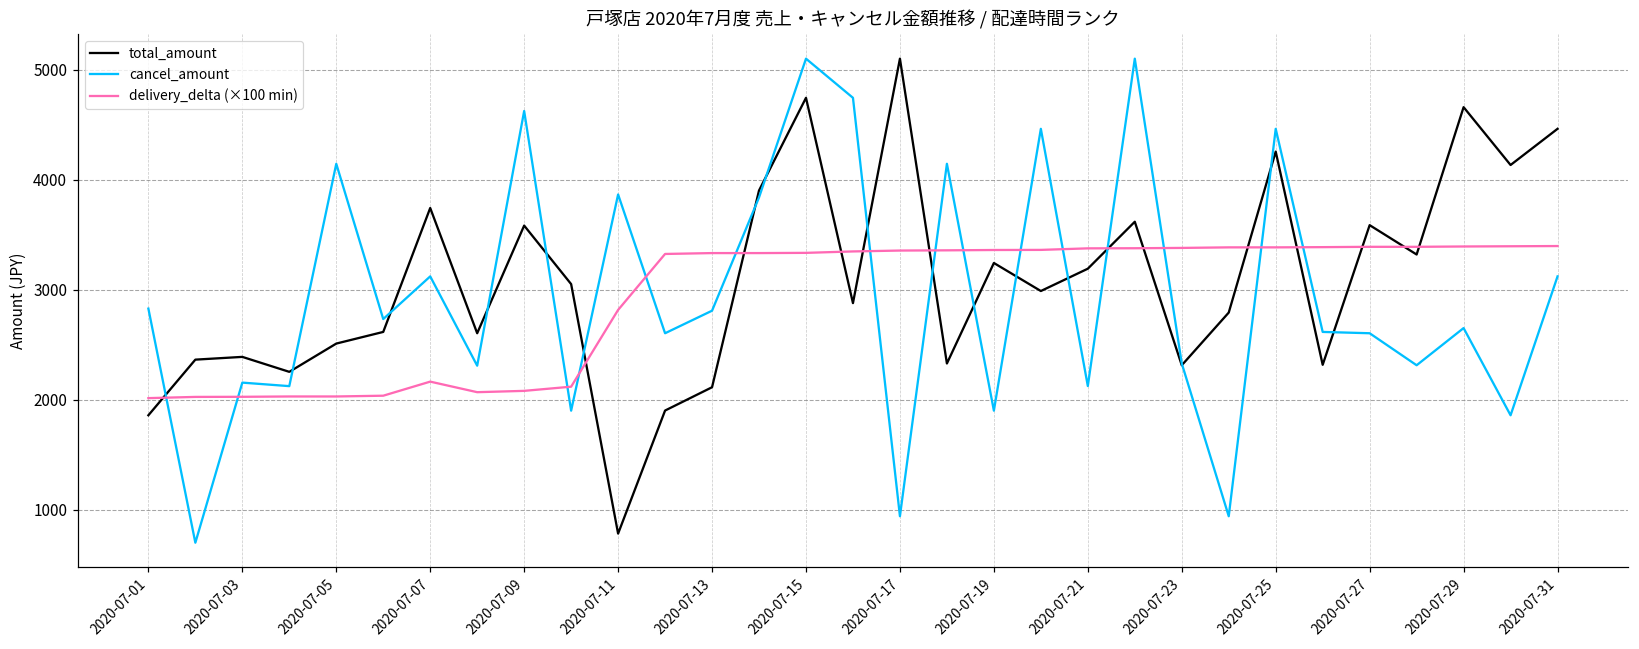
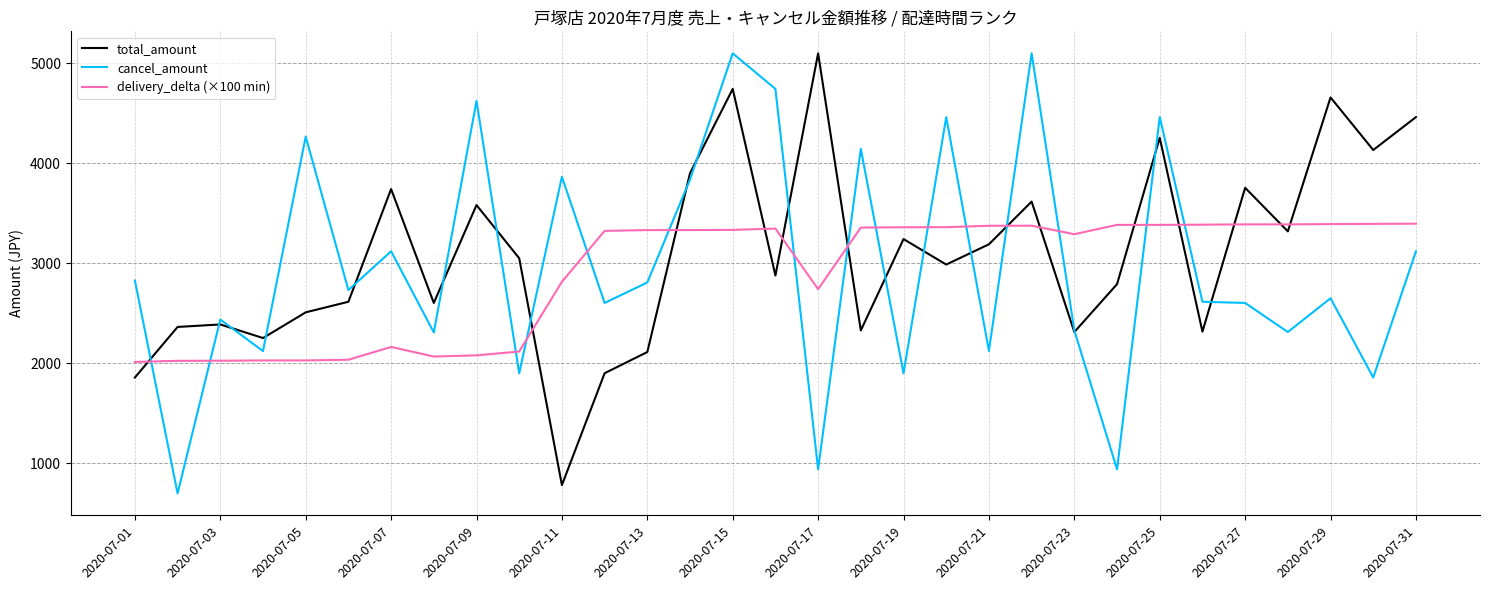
  {
    "total_amount": {
      "2020-07-01": 1900,
      "2020-07-03": 2400,
      "2020-07-05": 2500,
      "2020-07-07": 3700,
      "2020-07-09": 3600,
      "2020-07-11": 800,
      "2020-07-13": 2100,
      "2020-07-15": 4700,
      "2020-07-17": 5100,
      "2020-07-19": 3200,
      "2020-07-21": 3200,
      "2020-07-25": 4300,
-     "2020-07-27": 3600,
+     "2020-07-27": 3800,
      "2020-07-29": 4700,
      "2020-07-31": 4500
    },
    "cancel_amount": {
      "2020-07-01": 2800,
-     "2020-07-03": 2200,
-     "2020-07-05": 4100,
+     "2020-07-03": 2400,
+     "2020-07-05": 4300,
      "2020-07-07": 3100,
      "2020-07-09": 4600,
      "2020-07-11": 3900,
      "2020-07-13": 2800,
      "2020-07-15": 5100,
      "2020-07-17": 900,
      "2020-07-19": 1900,
      "2020-07-21": 2100,
      "2020-07-25": 4500,
      "2020-07-27": 2600,
      "2020-07-29": 2700,
      "2020-07-31": 3100
    },
    "delivery_delta (×100 min)": {
      "2020-07-01": 2000,
      "2020-07-03": 2000,
      "2020-07-05": 2000,
      "2020-07-07": 2200,
      "2020-07-09": 2100,
      "2020-07-11": 2800,
      "2020-07-13": 3300,
      "2020-07-15": 3300,
-     "2020-07-17": 3400,
+     "2020-07-17": 2700,
      "2020-07-19": 3400,
      "2020-07-21": 3400,
-     "2020-07-23": 3400,
+     "2020-07-23": 3300,
      "2020-07-25": 3400,
      "2020-07-27": 3400,
      "2020-07-29": 3400,
      "2020-07-31": 3400
    }
  }
